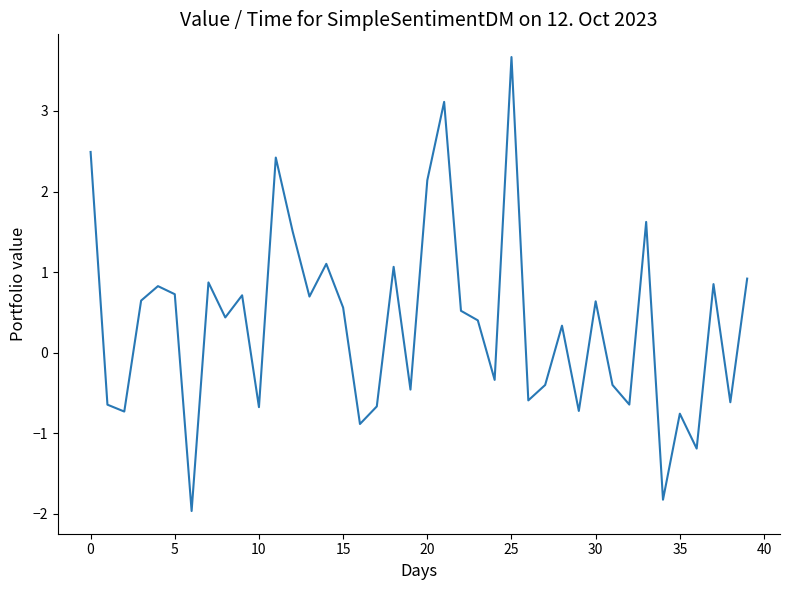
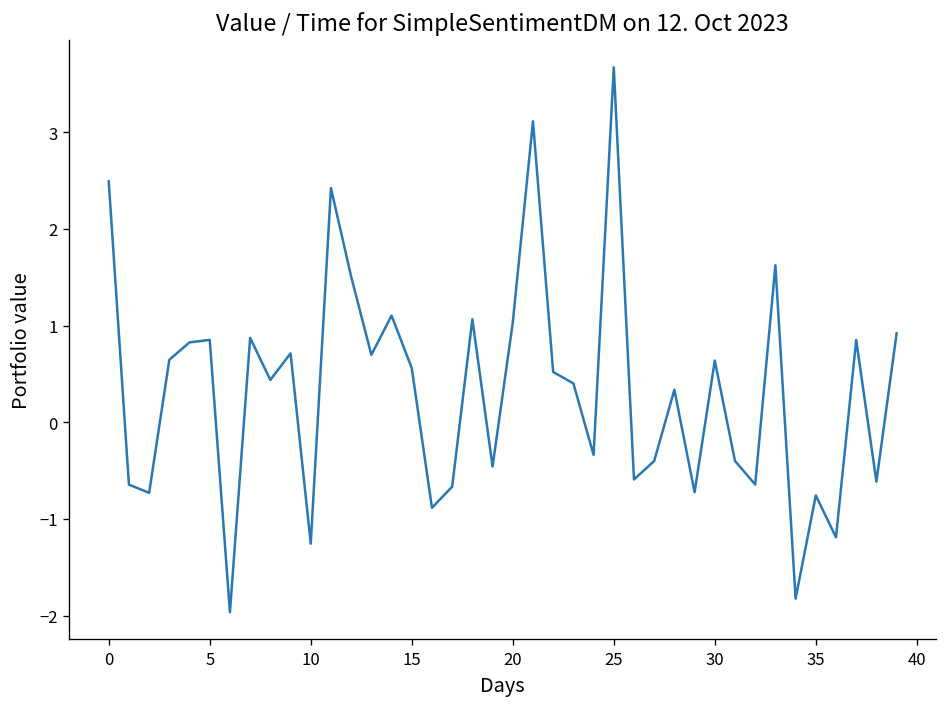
  {
    "0": 2.5,
-   "5": 0.7,
-   "10": -0.7,
+   "5": 0.9,
+   "10": -1.3,
    "15": 0.6,
-   "20": 2.1,
+   "20": 1.0,
    "25": 3.7,
    "30": 0.6,
    "35": -0.8
  }
